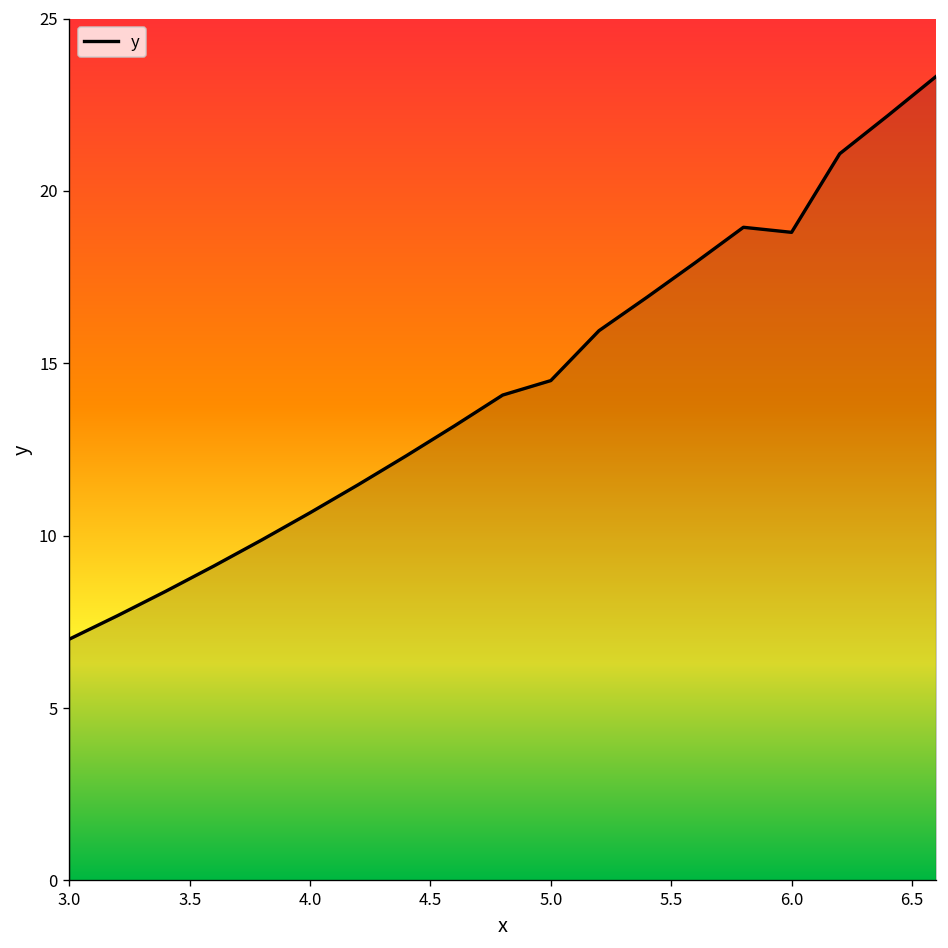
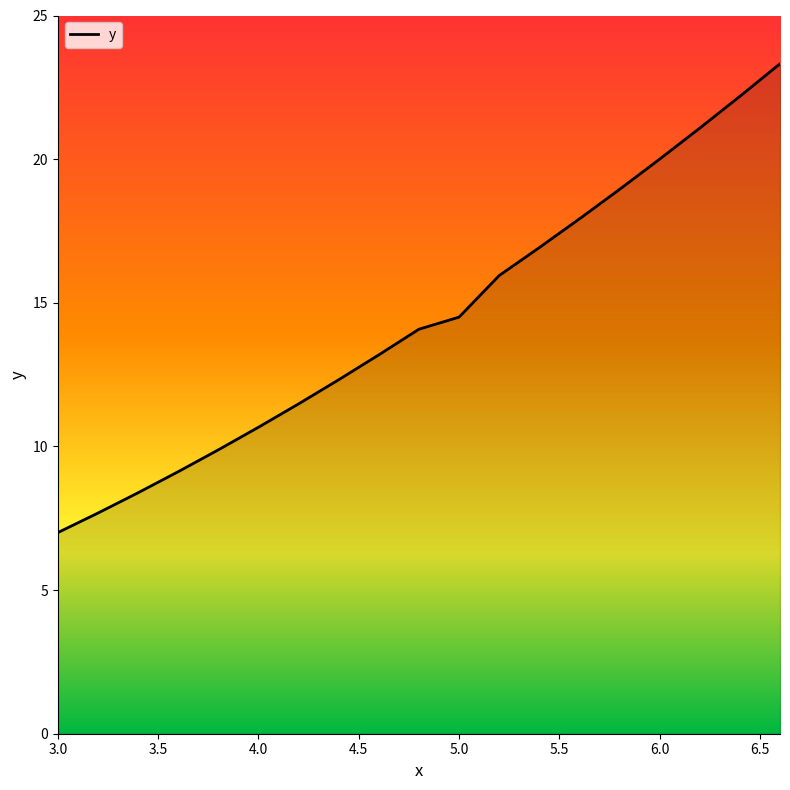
  {
    "3.0": 7.0,
    "4.0": 10.7,
    "5.0": 14.5,
-   "6.0": 18.8
+   "6.0": 20.0
  }
